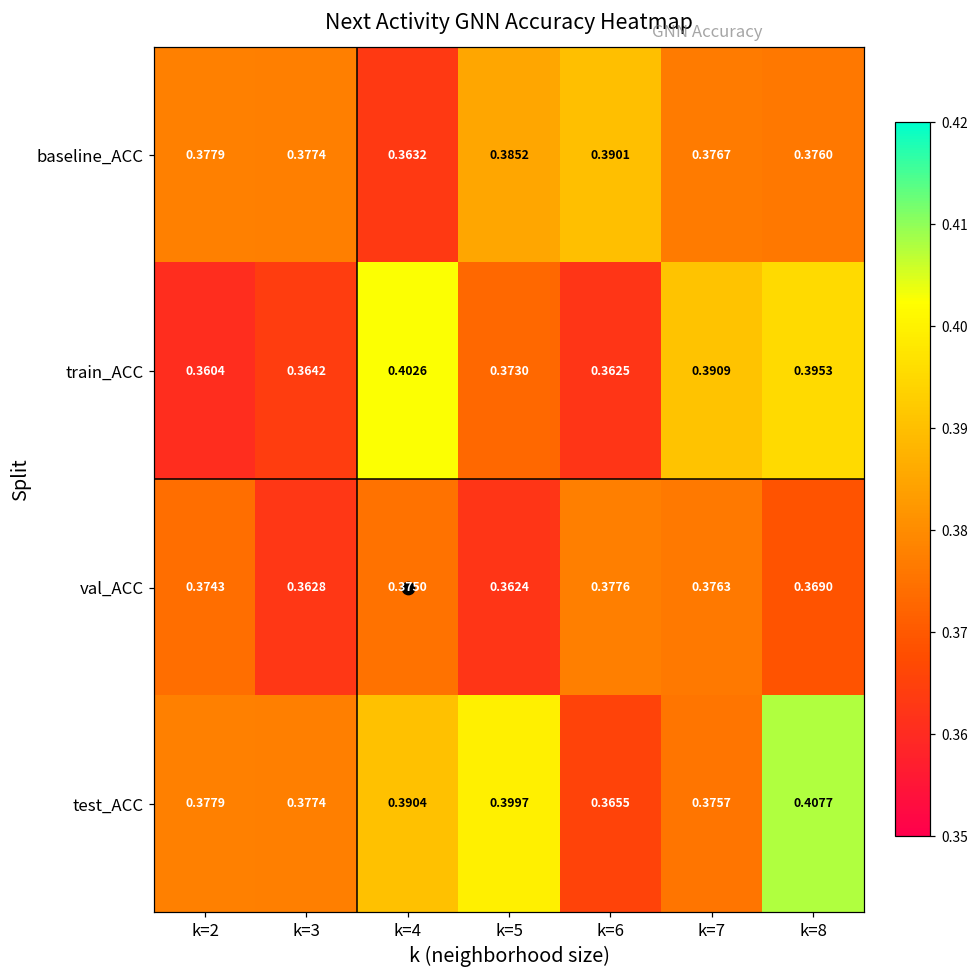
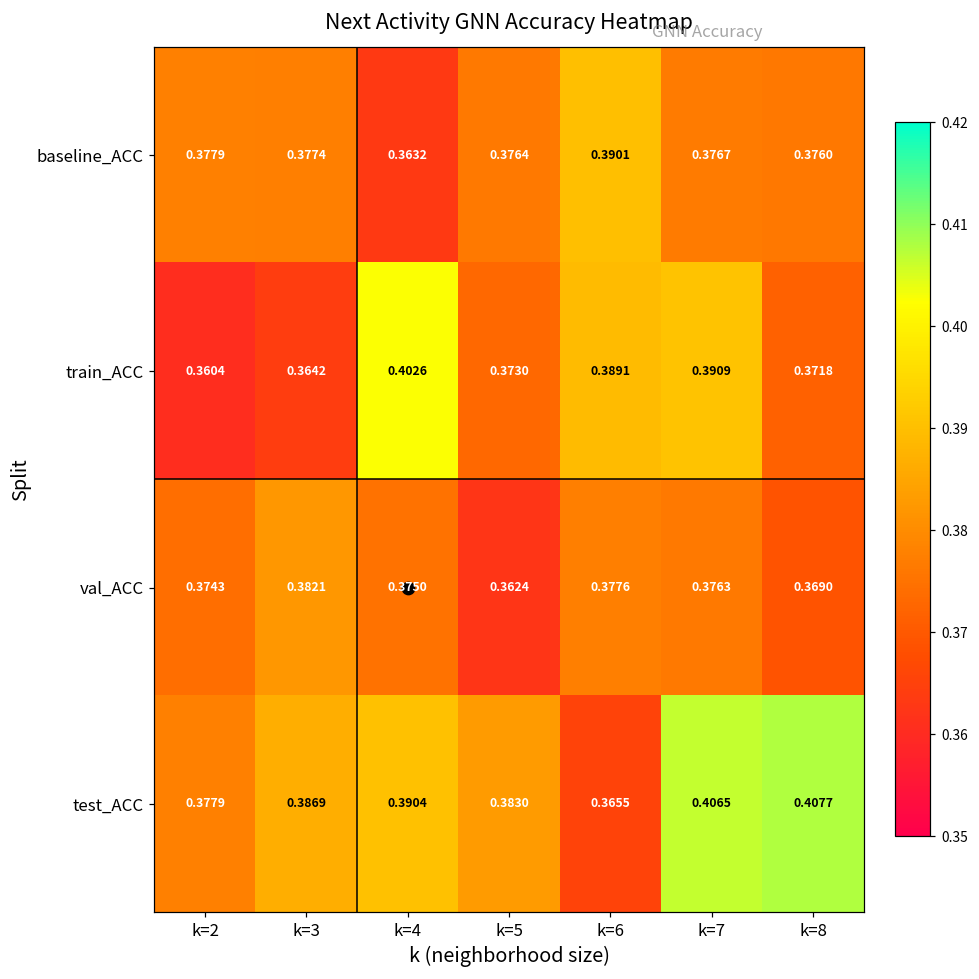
  {
    "baseline_ACC": {
      "k=2": 0.3779,
      "k=3": 0.3774,
      "k=4": 0.3632,
-     "k=5": 0.3852,
+     "k=5": 0.3764,
      "k=6": 0.3901,
      "k=7": 0.3767,
      "k=8": 0.3760
    },
    "train_ACC": {
      "k=2": 0.3604,
      "k=3": 0.3642,
      "k=4": 0.4026,
      "k=5": 0.3730,
-     "k=6": 0.3625,
+     "k=6": 0.3891,
      "k=7": 0.3909,
-     "k=8": 0.3953
+     "k=8": 0.3718
    },
    "val_ACC": {
      "k=2": 0.3743,
-     "k=3": 0.3628,
+     "k=3": 0.3821,
      "k=5": 0.3624,
      "k=6": 0.3776,
      "k=7": 0.3763,
      "k=8": 0.3690
    },
    "test_ACC": {
      "k=2": 0.3779,
-     "k=3": 0.3774,
+     "k=3": 0.3869,
      "k=4": 0.3904,
-     "k=5": 0.3997,
+     "k=5": 0.3830,
      "k=6": 0.3655,
-     "k=7": 0.3757,
+     "k=7": 0.4065,
      "k=8": 0.4077
    }
  }
